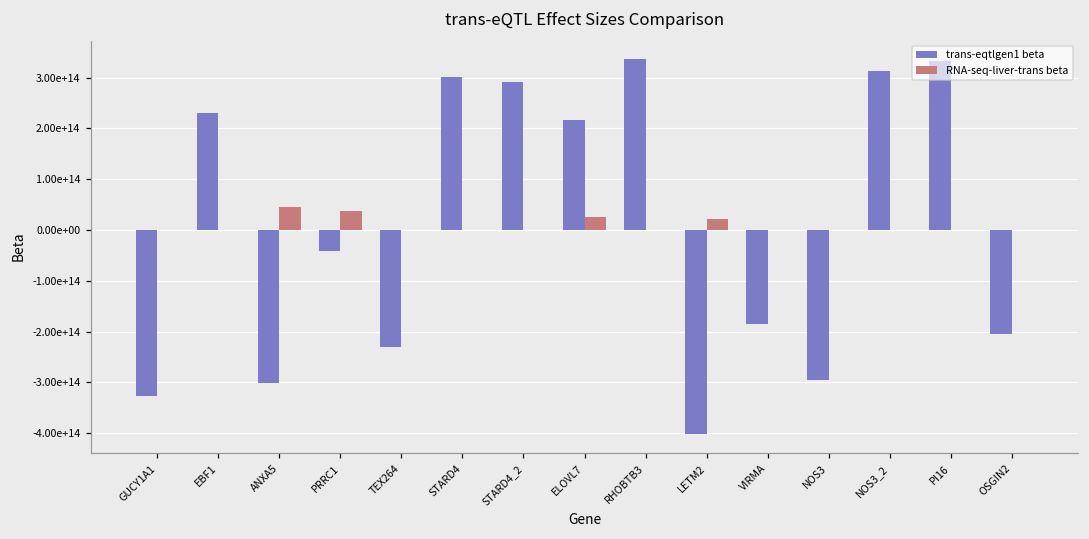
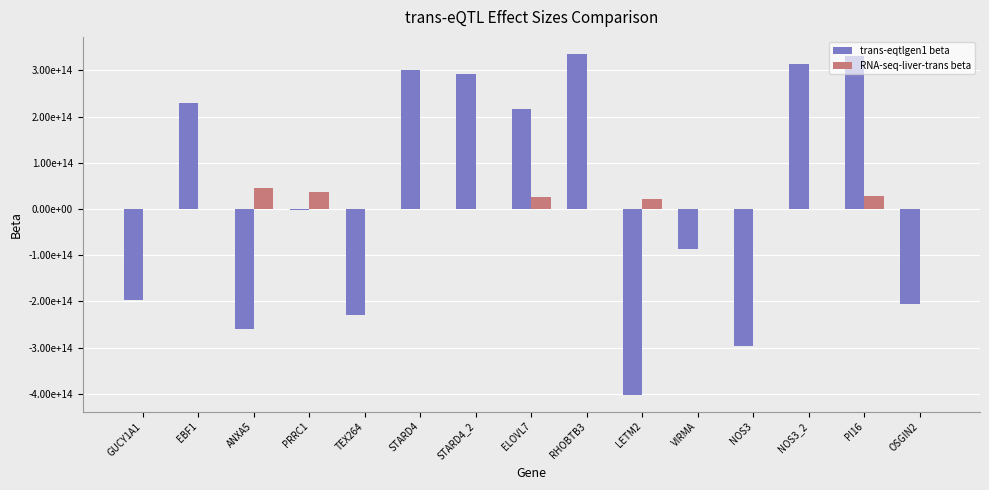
  {
    "trans-eqtlgen1 beta": {
-     "GUCY1A1": -330000000000000,
+     "GUCY1A1": -200000000000000,
      "EBF1": 230000000000000,
-     "ANXA5": -300000000000000,
-     "PRRC1": -40000000000000,
+     "ANXA5": -260000000000000,
+     "PRRC1": 0,
      "TEX264": -230000000000000,
      "STARD4": 300000000000000,
      "STARD4_2": 290000000000000,
      "ELOVL7": 220000000000000,
      "RHOBTB3": 340000000000000,
      "LETM2": -400000000000000,
-     "VIRMA": -190000000000000,
+     "VIRMA": -90000000000000,
      "NOS3": -300000000000000,
      "NOS3_2": 310000000000000,
      "OSGIN2": -200000000000000
    },
    "RNA-seq-liver-trans beta": {
      "ANXA5": 50000000000000,
      "PRRC1": 40000000000000,
      "ELOVL7": 20000000000000,
      "LETM2": 20000000000000,
-     "PI16": 0
+     "PI16": 30000000000000
    }
  }
